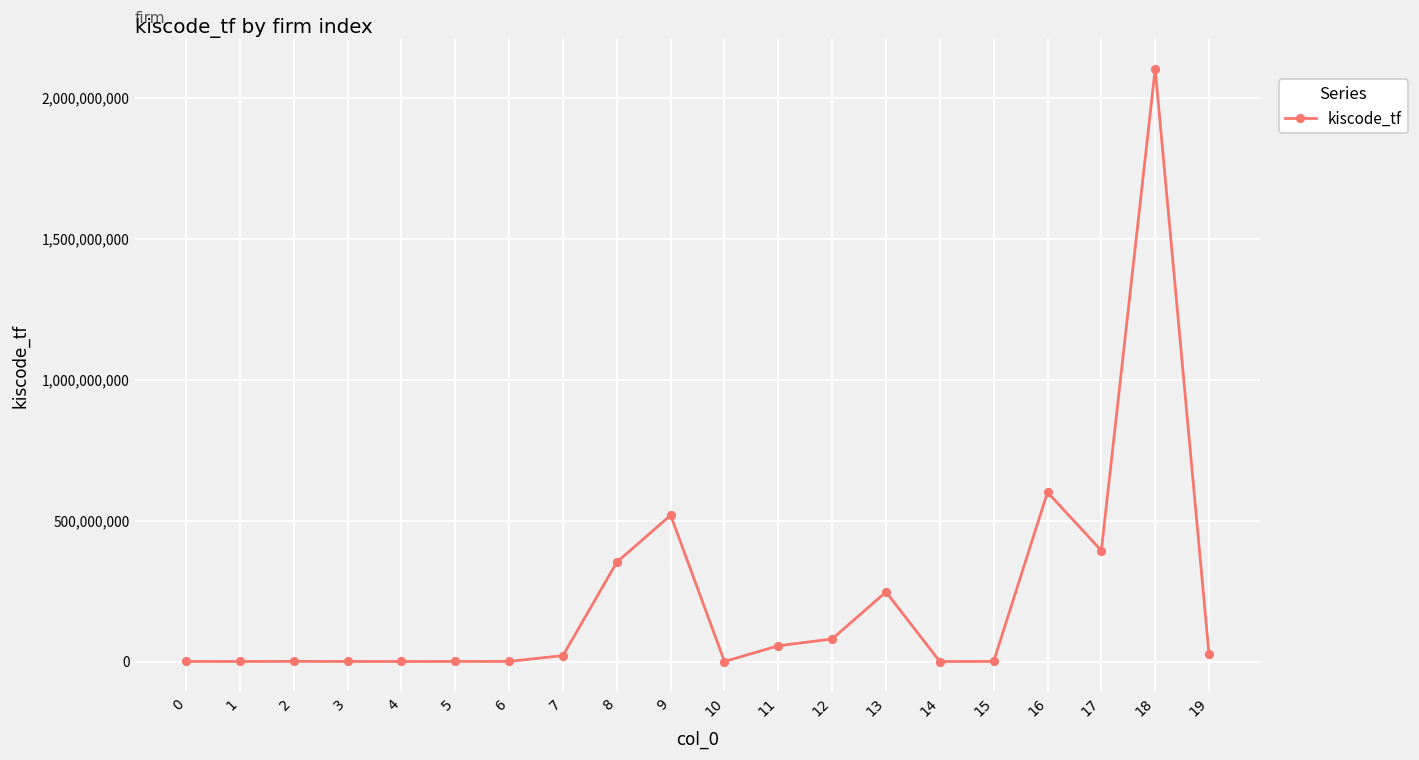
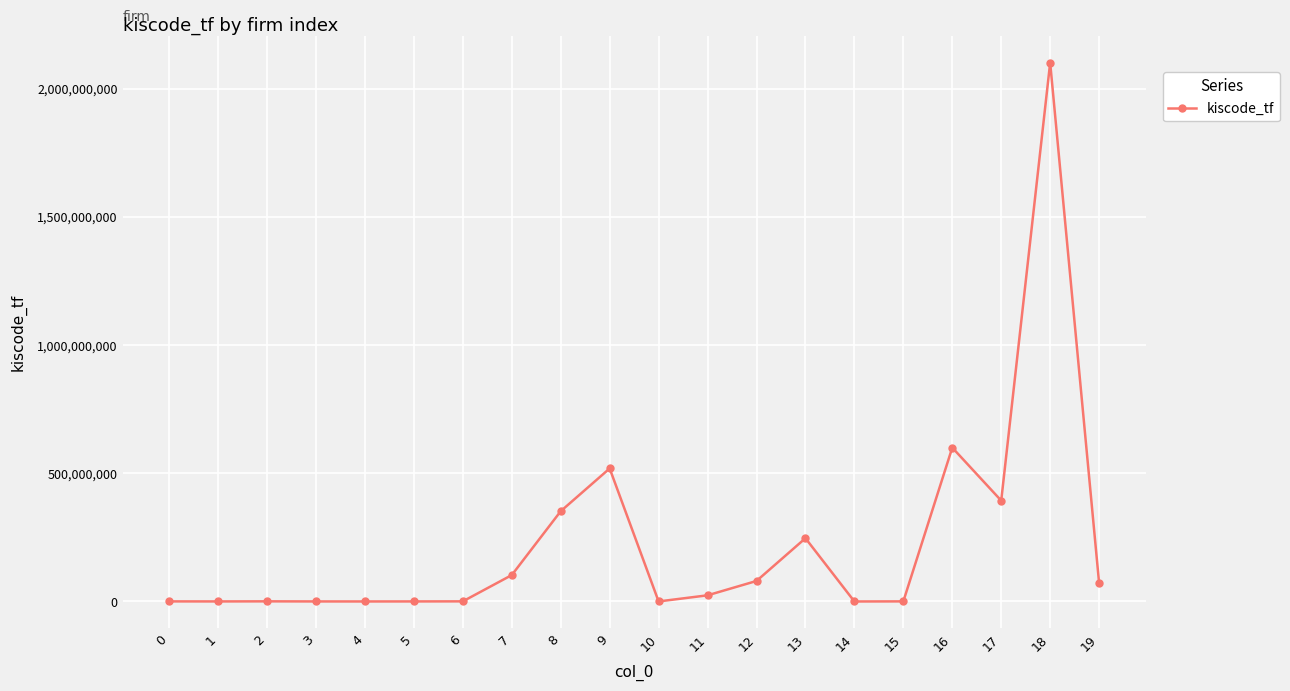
  {
    "0": "0",
    "1": "0",
    "2": "0",
    "3": "0",
    "4": "0",
    "5": "0",
    "6": "0",
-   "7": "20,000,000",
+   "7": "100,000,000",
    "8": "350,000,000",
    "9": "520,000,000",
    "10": "0",
-   "11": "60,000,000",
+   "11": "20,000,000",
    "12": "80,000,000",
    "13": "250,000,000",
    "14": "0",
    "15": "0",
    "16": "600,000,000",
    "17": "390,000,000",
    "18": "2,100,000,000",
-   "19": "30,000,000"
+   "19": "70,000,000"
  }
